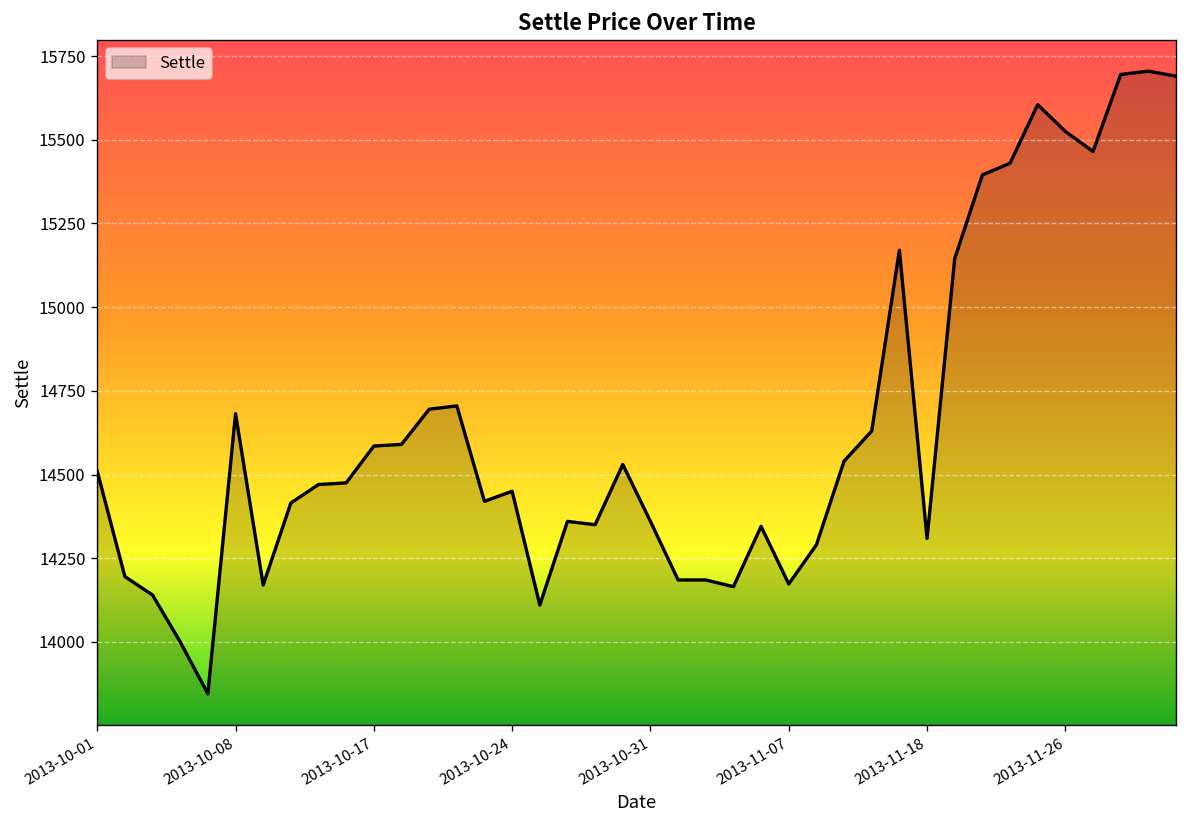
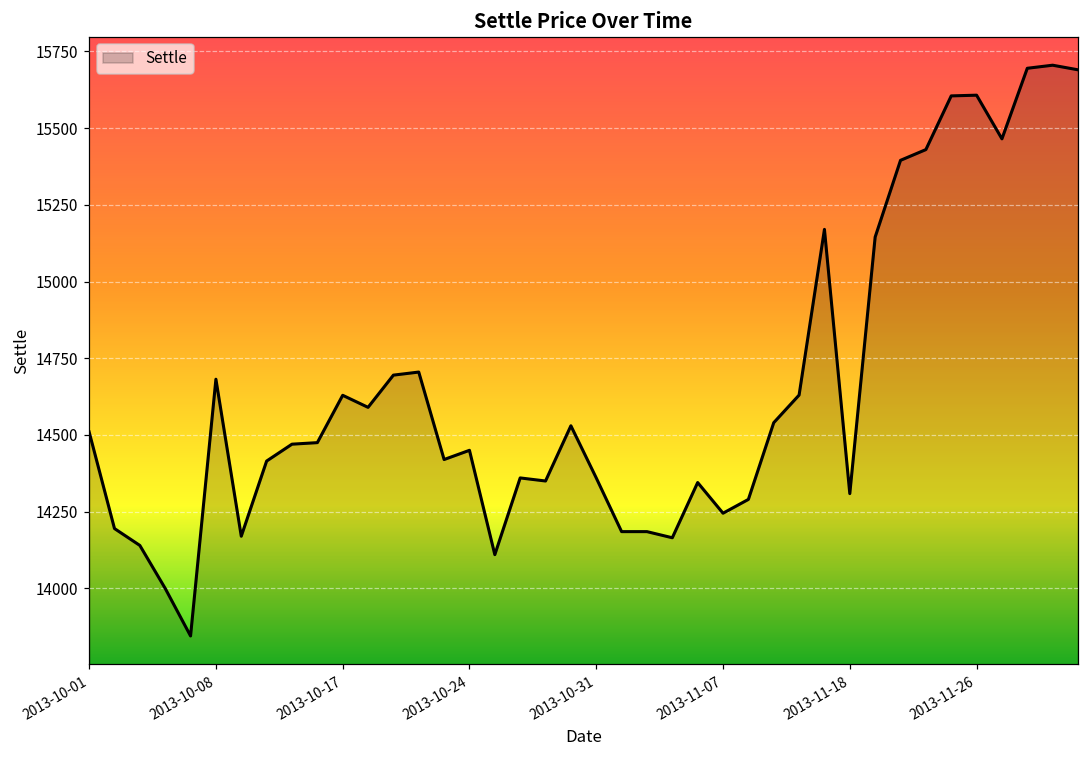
  {
    "2013-10-01": 14510,
    "2013-10-08": 14680,
-   "2013-10-17": 14590,
+   "2013-10-17": 14630,
    "2013-10-24": 14450,
    "2013-10-31": 14360,
-   "2013-11-07": 14170,
+   "2013-11-07": 14250,
    "2013-11-18": 14310,
-   "2013-11-26": 15530
+   "2013-11-26": 15610
  }
